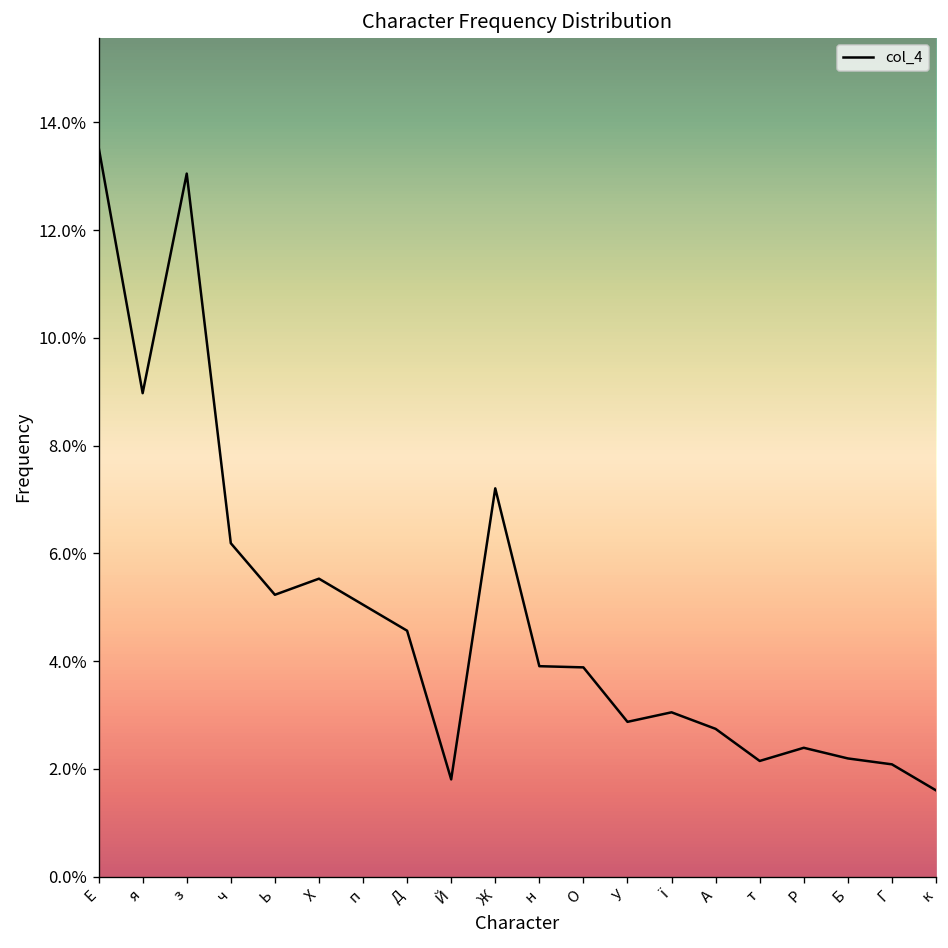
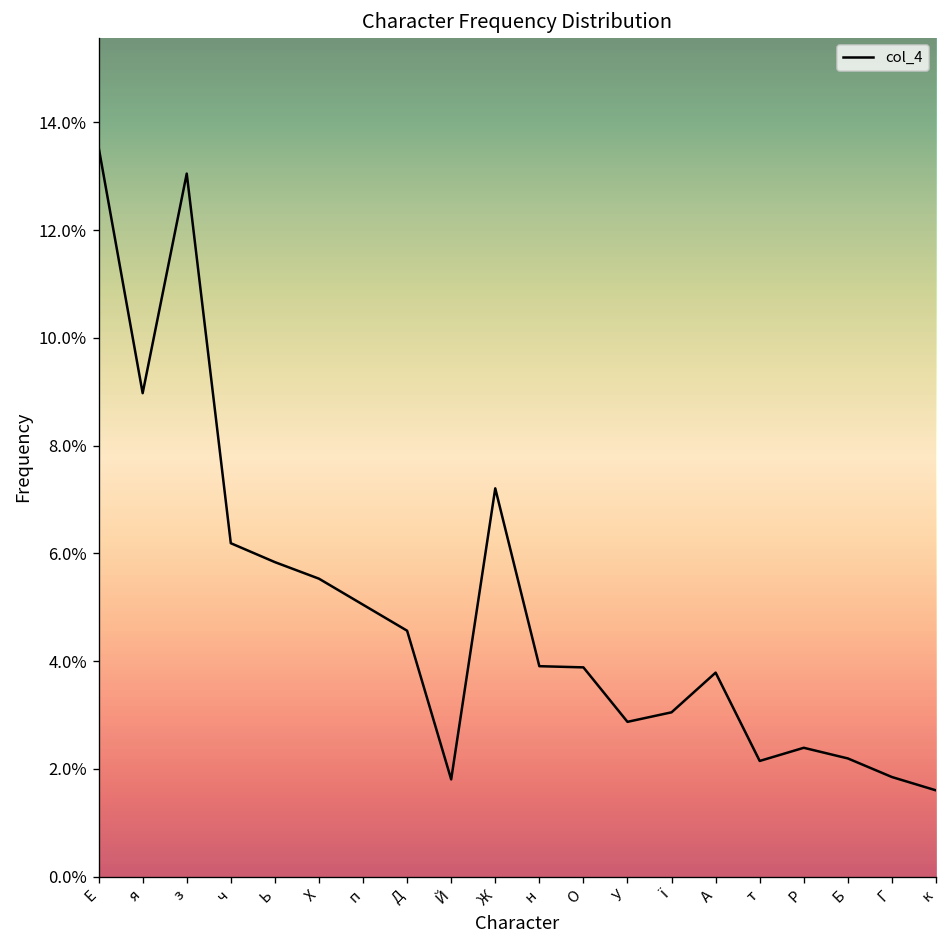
  {
    "Е": "13.5%",
    "я": "9.0%",
    "з": "13.0%",
    "ч": "6.2%",
-   "Ь": "5.2%",
+   "Ь": "5.8%",
    "Х": "5.5%",
    "п": "5.0%",
    "Д": "4.6%",
    "Й": "1.8%",
    "Ж": "7.2%",
    "н": "3.9%",
    "О": "3.9%",
    "У": "2.9%",
    "ї": "3.1%",
-   "А": "2.7%",
+   "А": "3.8%",
    "т": "2.1%",
    "Р": "2.4%",
    "Б": "2.2%",
-   "Г": "2.1%",
+   "Г": "1.8%",
    "к": "1.6%"
  }
